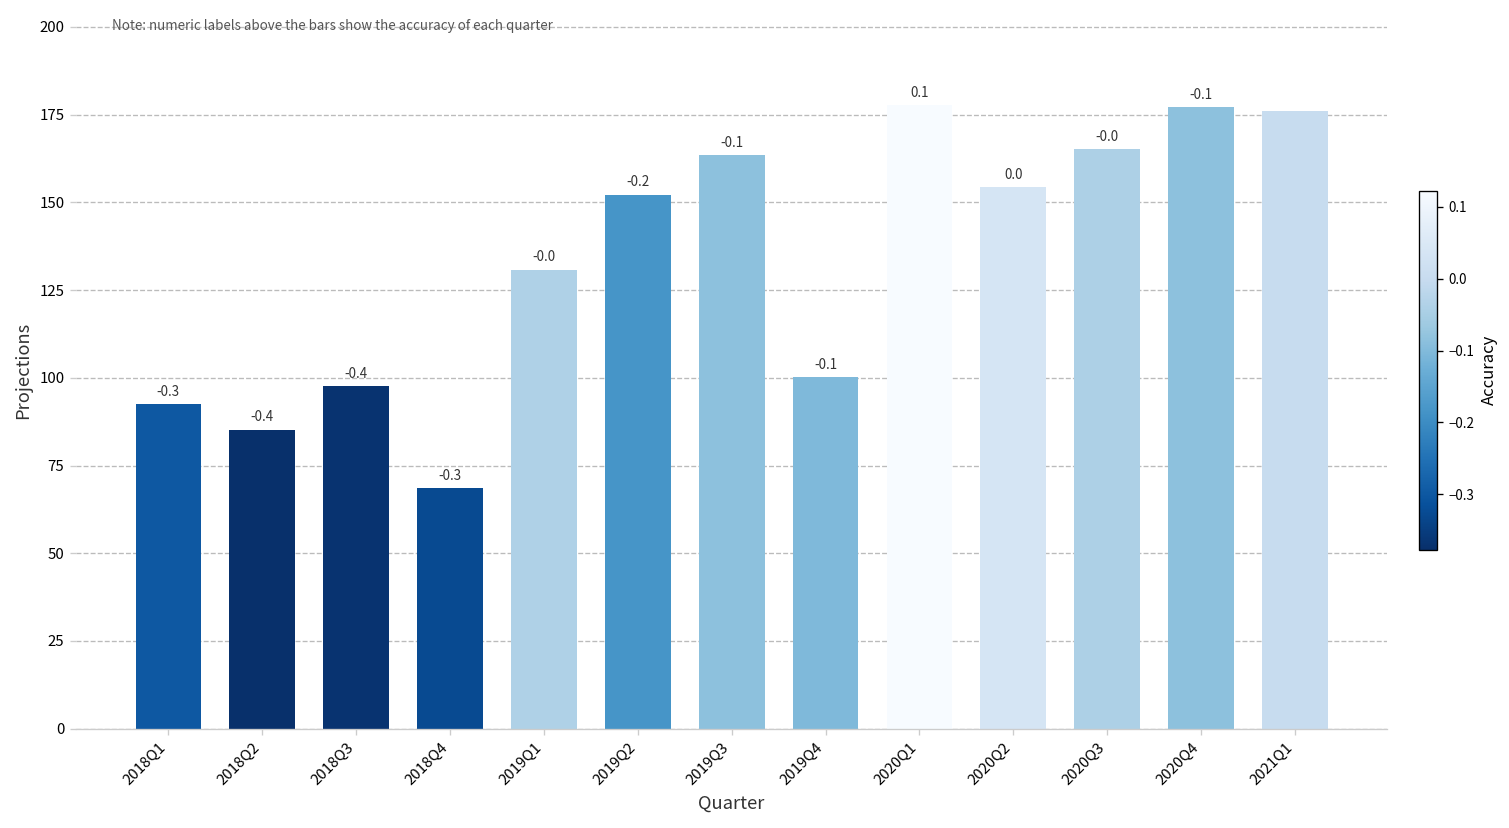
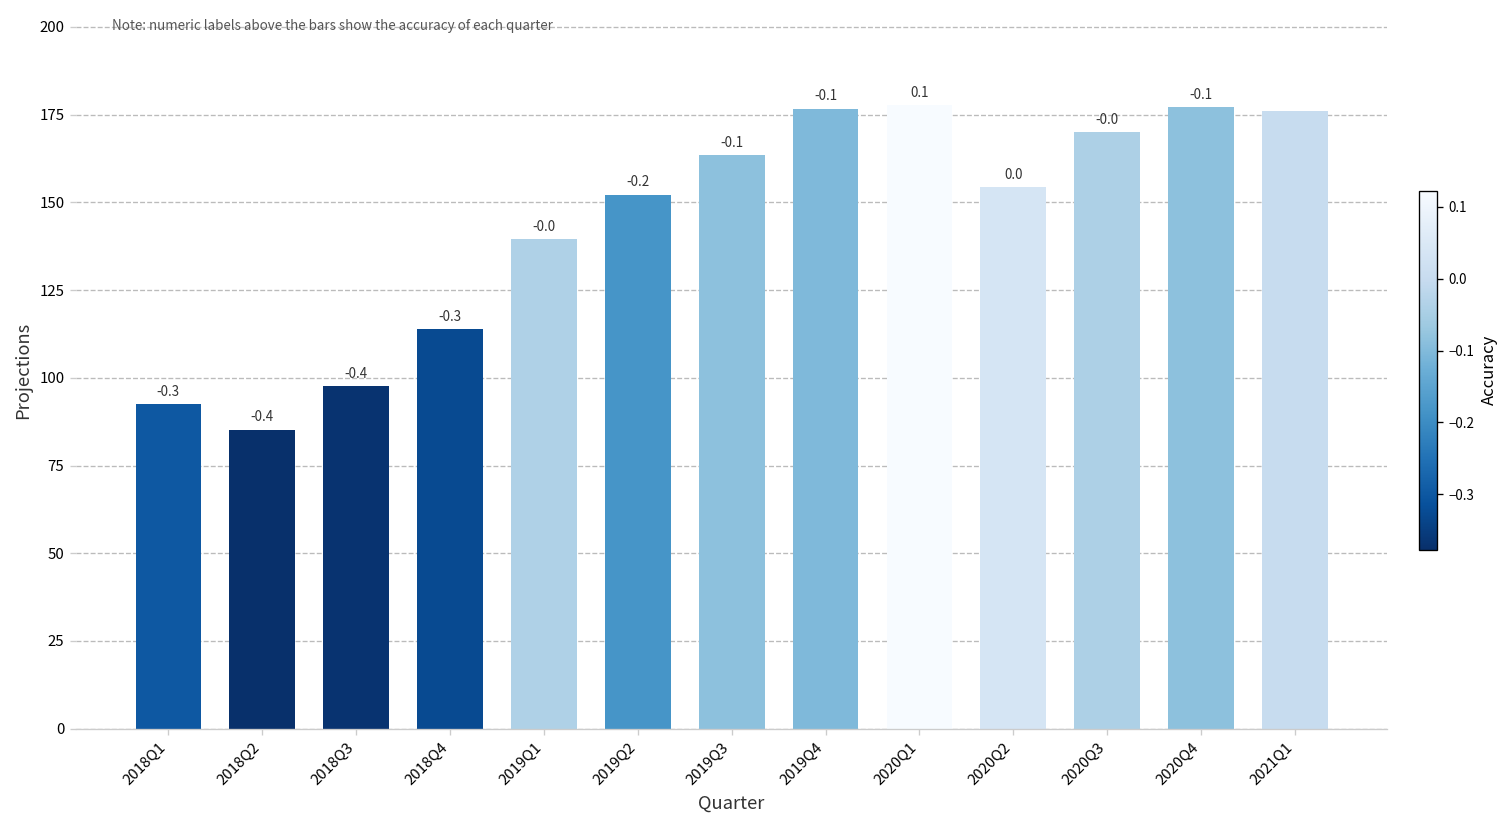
  {
-   "2018Q4": 69,
-   "2019Q1": 131,
-   "2019Q4": 100,
-   "2020Q3": 165,
+   "2018Q4": 114,
+   "2019Q1": 140,
+   "2019Q4": 177,
+   "2020Q3": 170,
    "2021Q1": 176
  }
